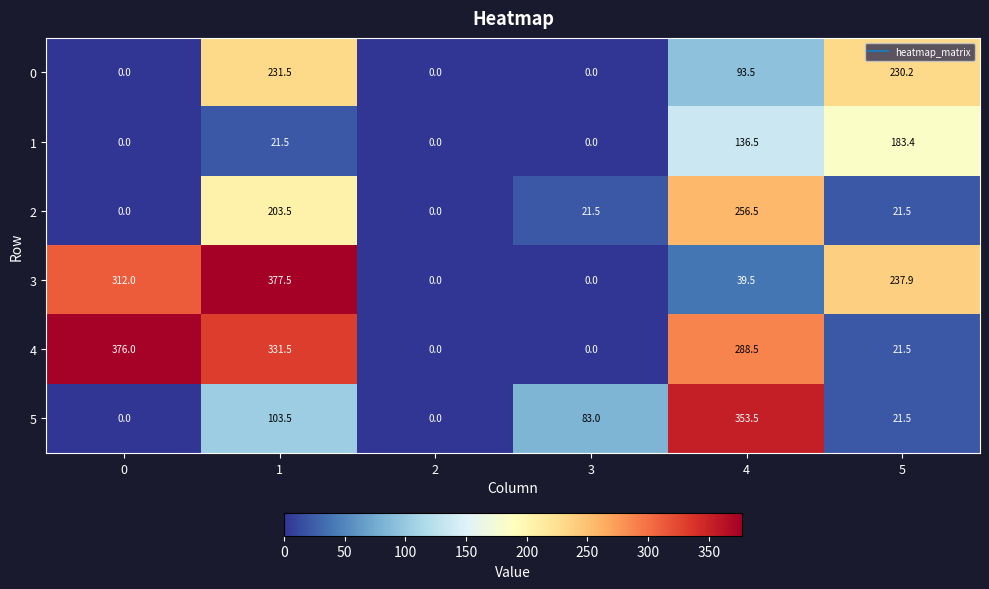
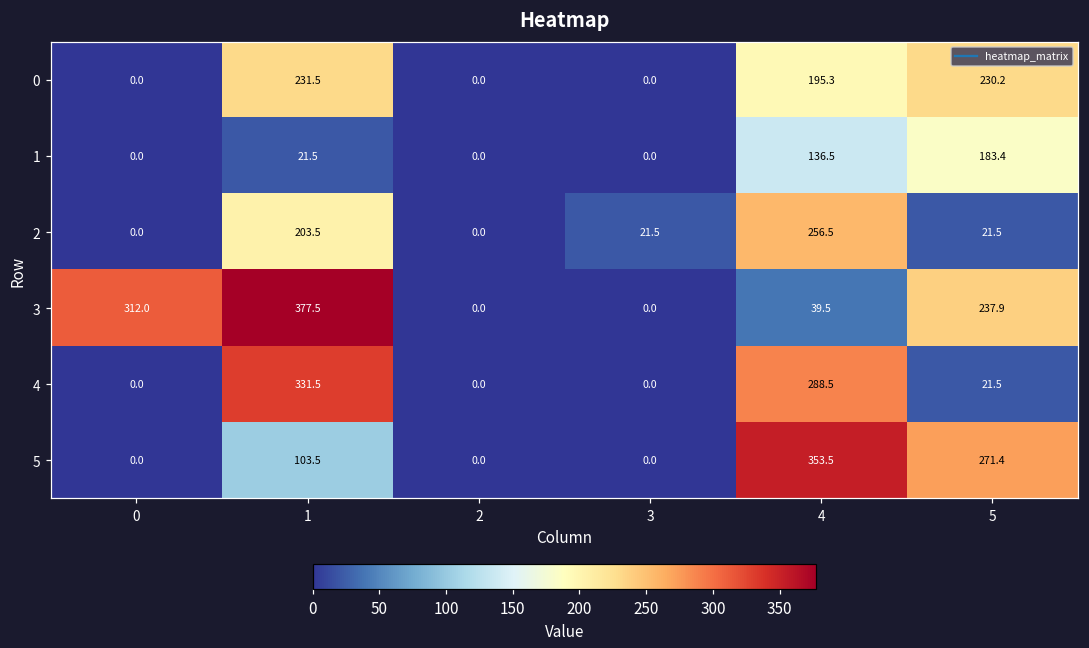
  {
    "0": {
      "0": 0.0,
      "1": 231.5,
      "2": 0.0,
      "3": 0.0,
-     "4": 93.5,
+     "4": 195.3,
      "5": 230.2
    },
    "1": {
      "0": 0.0,
      "1": 21.5,
      "2": 0.0,
      "3": 0.0,
      "4": 136.5,
      "5": 183.4
    },
    "2": {
      "0": 0.0,
      "1": 203.5,
      "2": 0.0,
      "3": 21.5,
      "4": 256.5,
      "5": 21.5
    },
    "3": {
      "0": 312.0,
      "1": 377.5,
      "2": 0.0,
      "3": 0.0,
      "4": 39.5,
      "5": 237.9
    },
    "4": {
-     "0": 376.0,
+     "0": 0.0,
      "1": 331.5,
      "2": 0.0,
      "3": 0.0,
      "4": 288.5,
      "5": 21.5
    },
    "5": {
      "0": 0.0,
      "1": 103.5,
      "2": 0.0,
-     "3": 83.0,
+     "3": 0.0,
      "4": 353.5,
-     "5": 21.5
+     "5": 271.4
    }
  }
